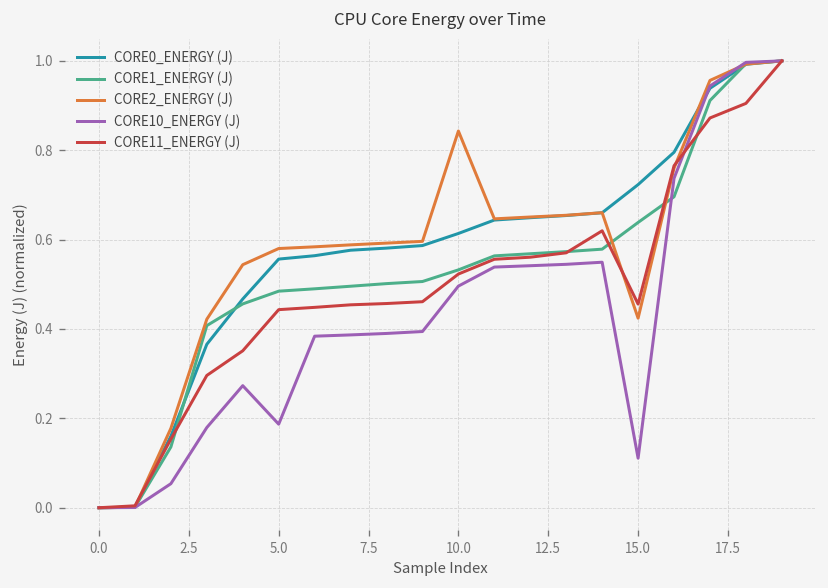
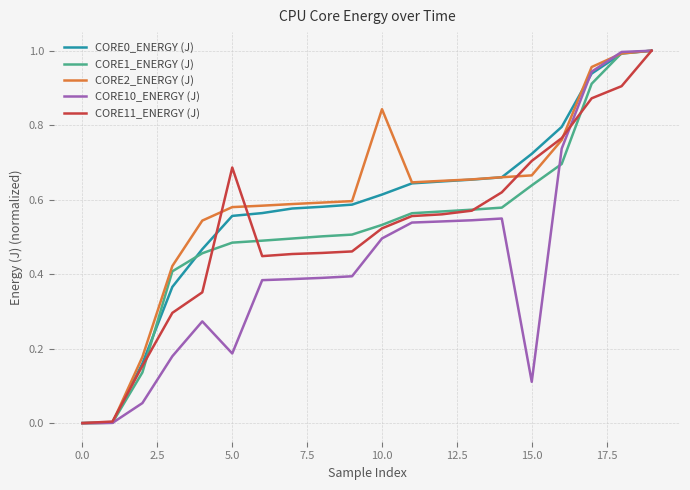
  {
    "CORE2_ENERGY (J)": {
      "5.0": 0.58,
      "10.0": 0.84,
-     "15.0": 0.42
+     "15.0": 0.67
    },
    "CORE10_ENERGY (J)": {
      "5.0": 0.19,
      "10.0": 0.50,
      "15.0": 0.11
    },
    "CORE11_ENERGY (J)": {
-     "5.0": 0.44,
+     "5.0": 0.69,
      "10.0": 0.52,
-     "15.0": 0.46
+     "15.0": 0.70
    }
  }
